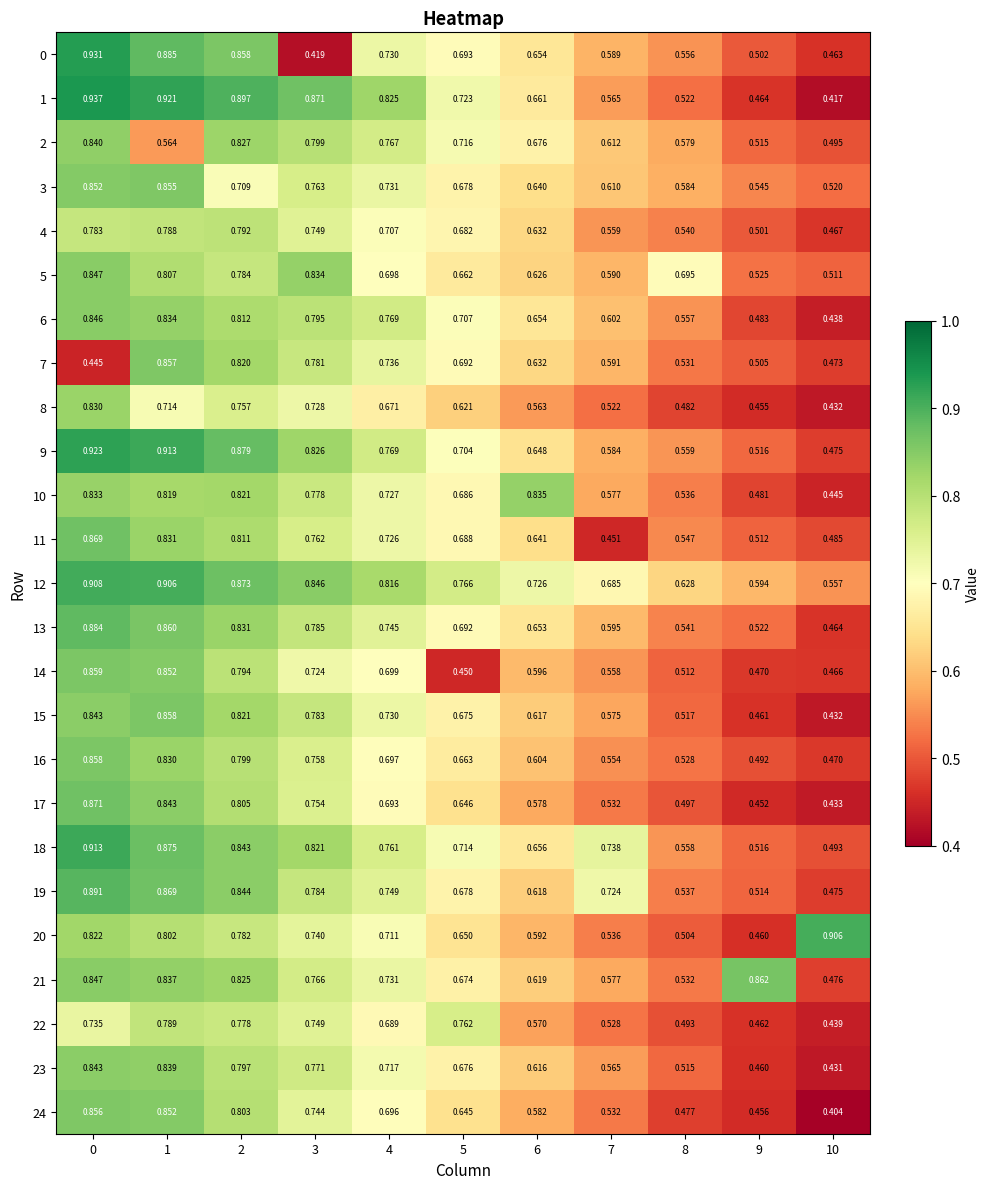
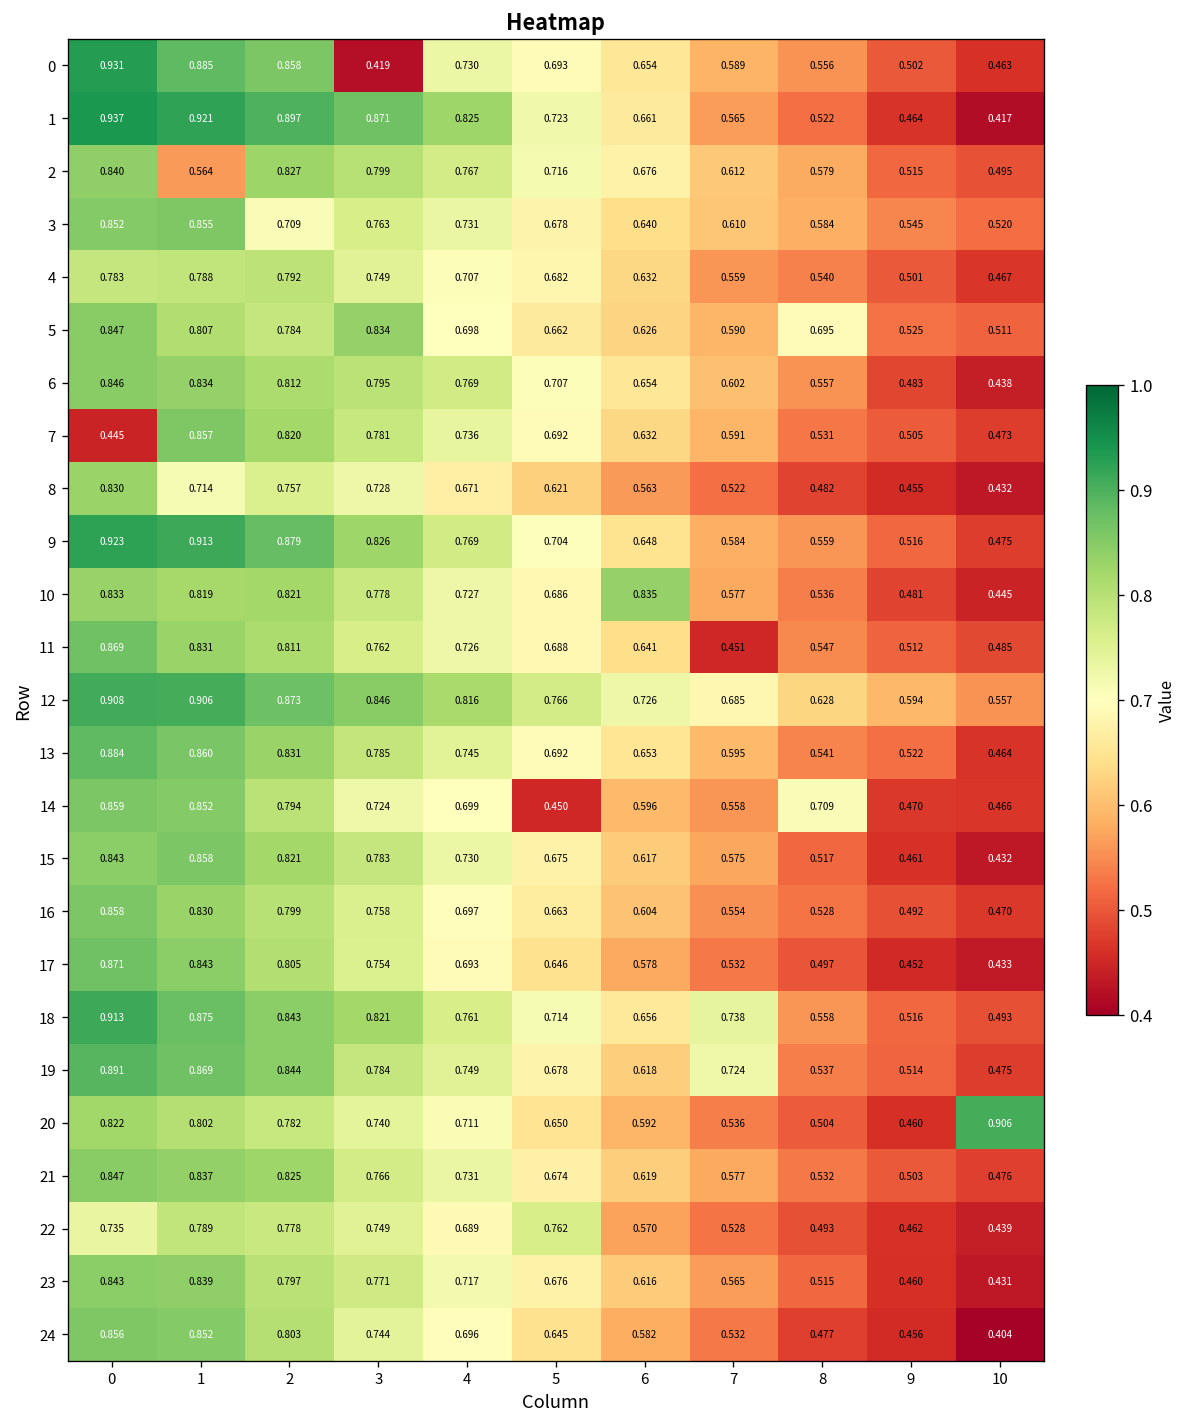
  {
    "14": {
      "0": 0.859,
      "1": 0.852,
      "2": 0.794,
      "3": 0.724,
      "4": 0.699,
      "5": 0.450,
      "6": 0.596,
      "7": 0.558,
-     "8": 0.512,
+     "8": 0.709,
      "9": 0.470,
      "10": 0.466
    },
    "21": {
      "0": 0.847,
      "1": 0.837,
      "2": 0.825,
      "3": 0.766,
      "4": 0.731,
      "5": 0.674,
      "6": 0.619,
      "7": 0.577,
      "8": 0.532,
-     "9": 0.862,
+     "9": 0.503,
      "10": 0.476
    }
  }
